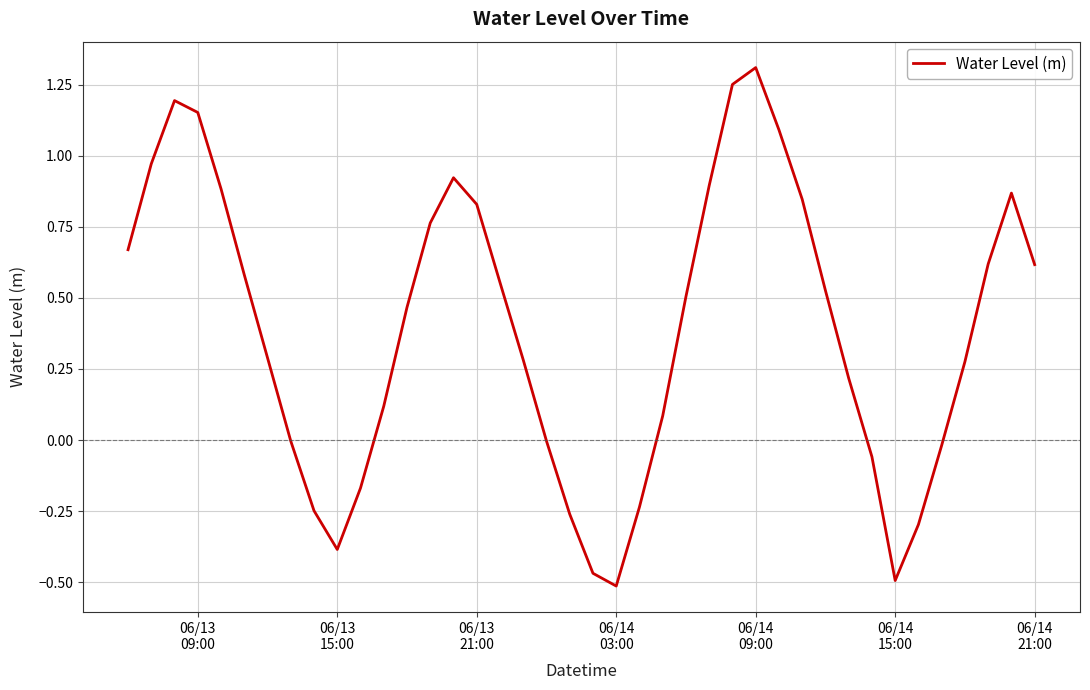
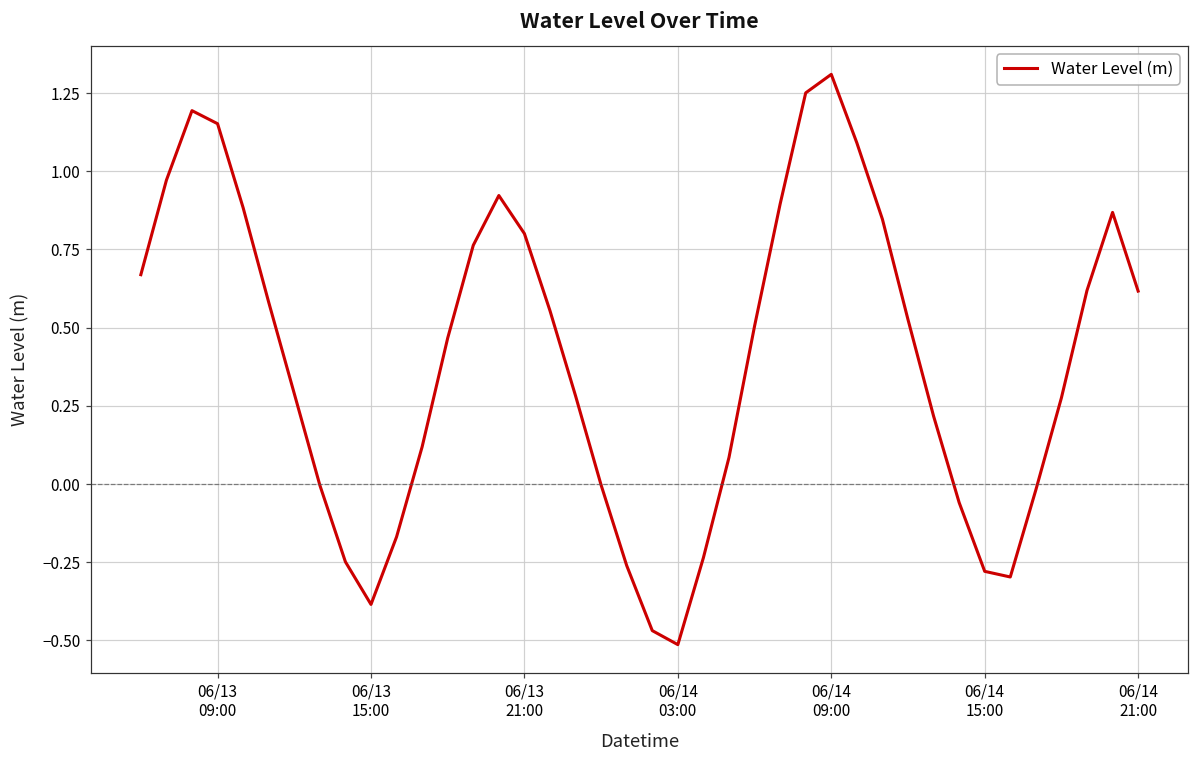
  {
    "06/13 09:00": 1.15,
    "06/13 15:00": -0.38,
-   "06/13 21:00": 0.83,
+   "06/13 21:00": 0.80,
    "06/14 03:00": -0.51,
    "06/14 09:00": 1.31,
-   "06/14 15:00": -0.49,
+   "06/14 15:00": -0.28,
    "06/14 21:00": 0.62
  }
